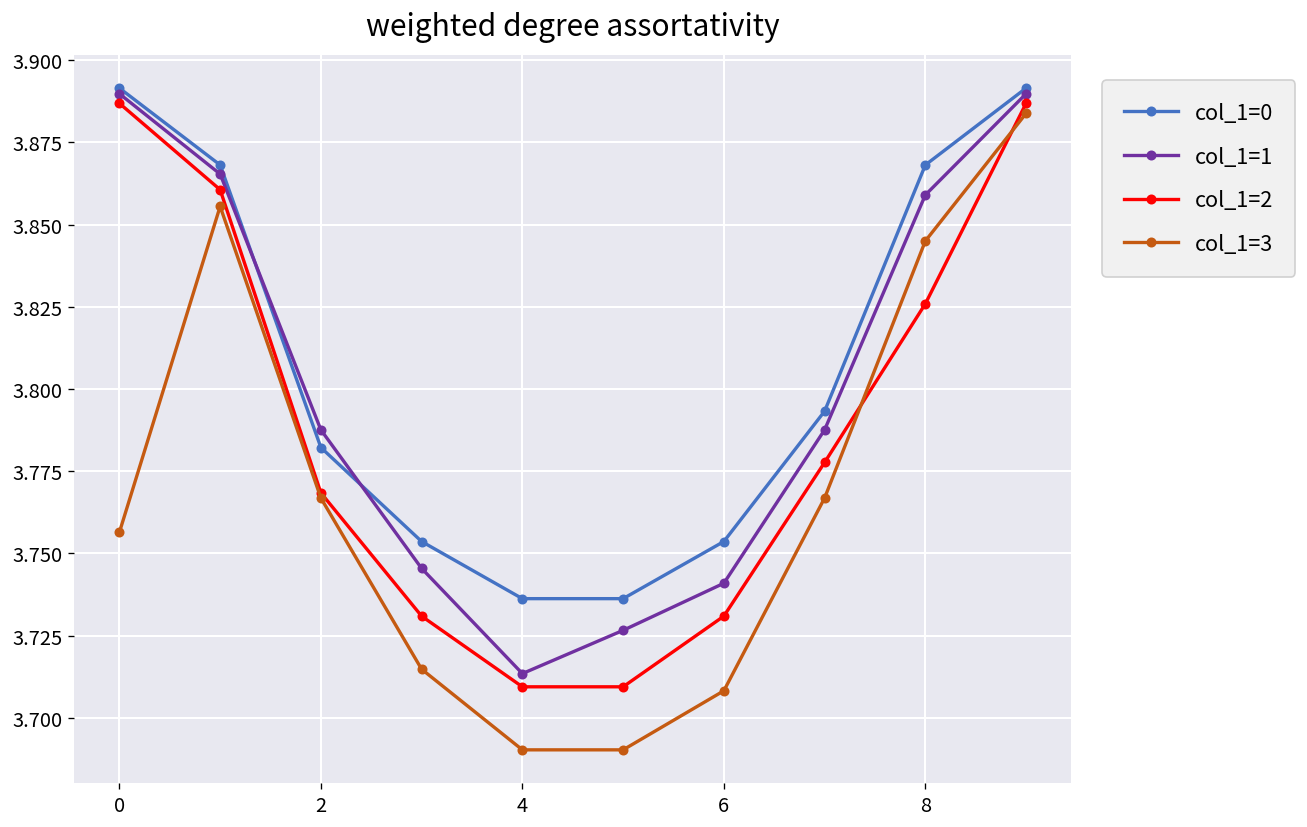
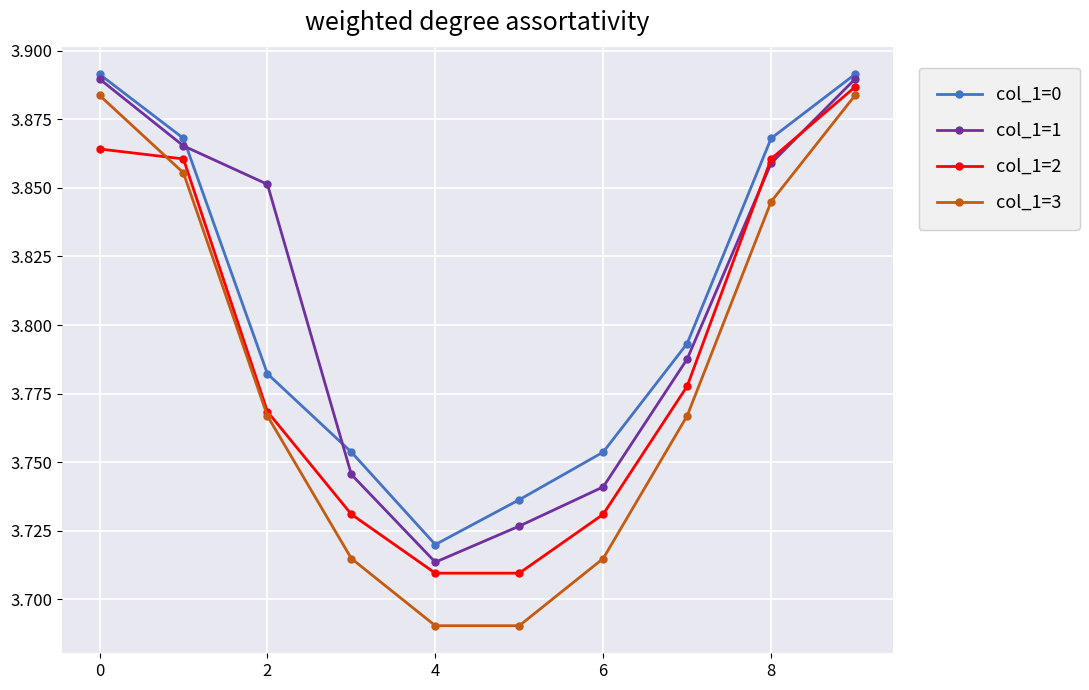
  {
    "col_1=0": {
      "0": 3.891,
      "2": 3.782,
-     "4": 3.736,
+     "4": 3.720,
      "6": 3.754,
      "8": 3.868
    },
    "col_1=1": {
      "0": 3.890,
-     "2": 3.788,
+     "2": 3.851,
      "4": 3.713,
      "6": 3.741,
      "8": 3.859
    },
    "col_1=2": {
-     "0": 3.887,
+     "0": 3.864,
      "2": 3.768,
      "4": 3.709,
      "6": 3.731,
-     "8": 3.826
+     "8": 3.861
    },
    "col_1=3": {
-     "0": 3.756,
+     "0": 3.884,
      "2": 3.767,
      "4": 3.690,
-     "6": 3.708,
+     "6": 3.715,
      "8": 3.845
    }
  }
